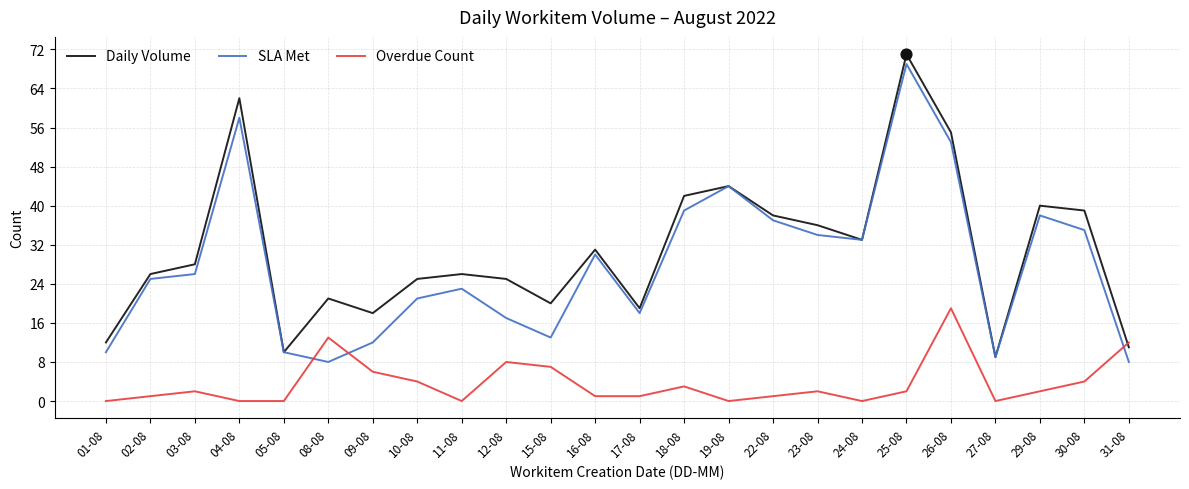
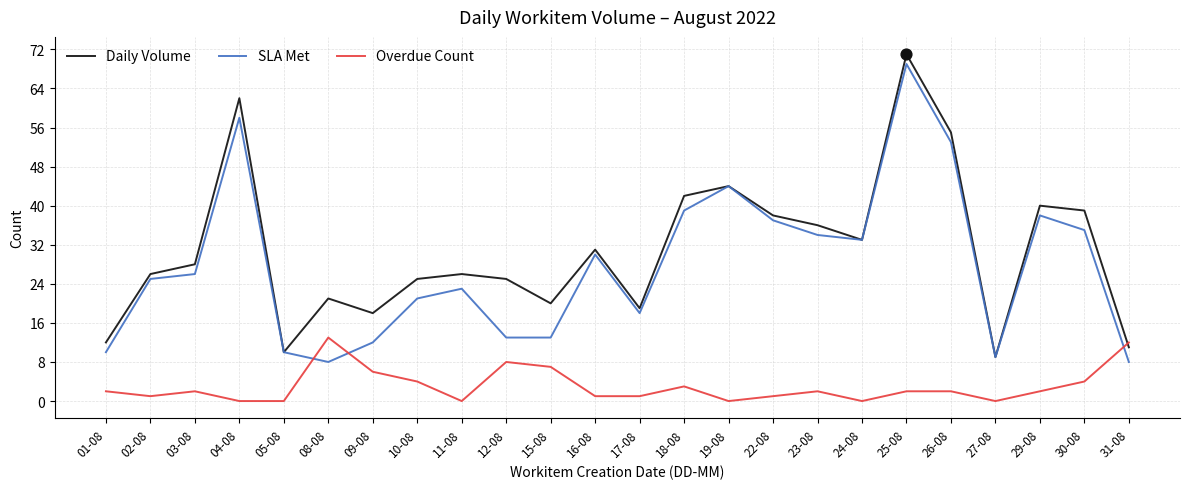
  {
    "SLA Met": {
      "01-08": 10,
      "02-08": 25,
      "03-08": 26,
      "04-08": 58,
      "08-08": 8,
      "09-08": 12,
      "10-08": 21,
      "11-08": 23,
-     "12-08": 17,
+     "12-08": 13,
      "15-08": 13,
      "16-08": 30,
      "17-08": 18,
      "18-08": 39,
      "22-08": 37,
      "23-08": 34,
      "25-08": 69,
      "26-08": 53,
      "29-08": 38,
      "30-08": 35,
      "31-08": 8
    },
    "Overdue Count": {
-     "01-08": 0,
+     "01-08": 2,
      "02-08": 1,
      "03-08": 2,
      "04-08": 0,
      "05-08": 0,
      "08-08": 13,
      "09-08": 6,
      "10-08": 4,
      "11-08": 0,
      "12-08": 8,
      "15-08": 7,
      "16-08": 1,
      "17-08": 1,
      "18-08": 3,
      "19-08": 0,
      "22-08": 1,
      "23-08": 2,
      "24-08": 0,
      "25-08": 2,
-     "26-08": 19,
+     "26-08": 2,
      "27-08": 0,
      "29-08": 2,
      "30-08": 4,
      "31-08": 12
    }
  }
